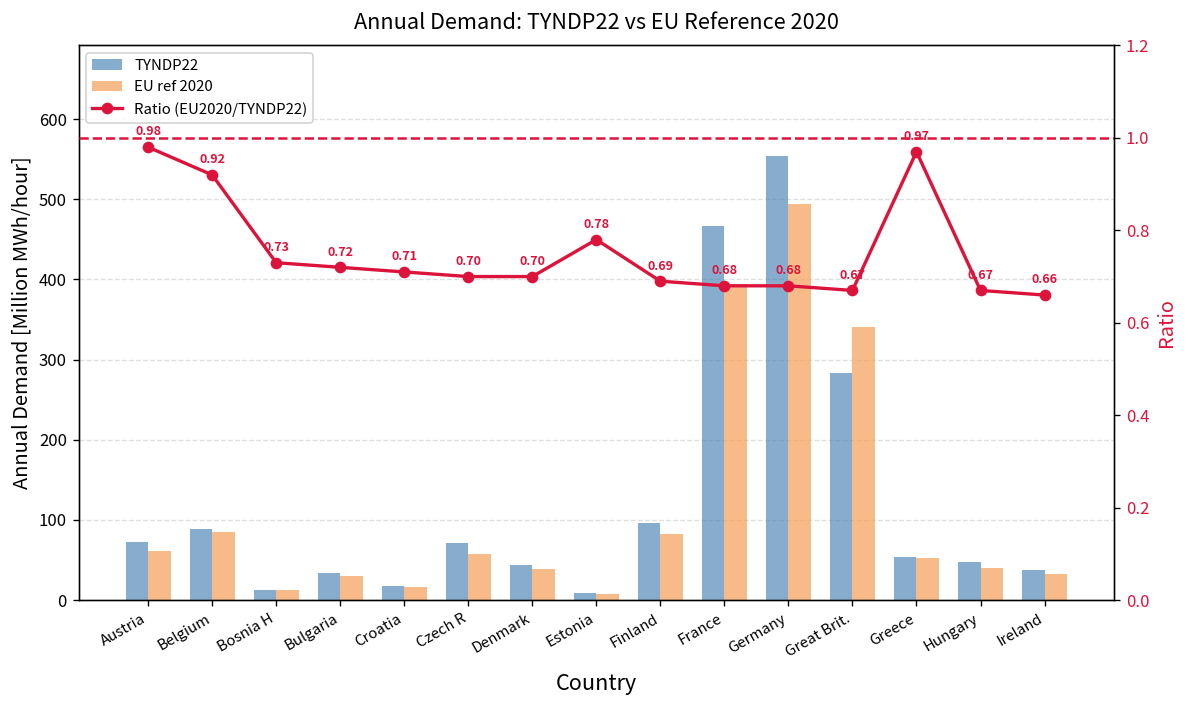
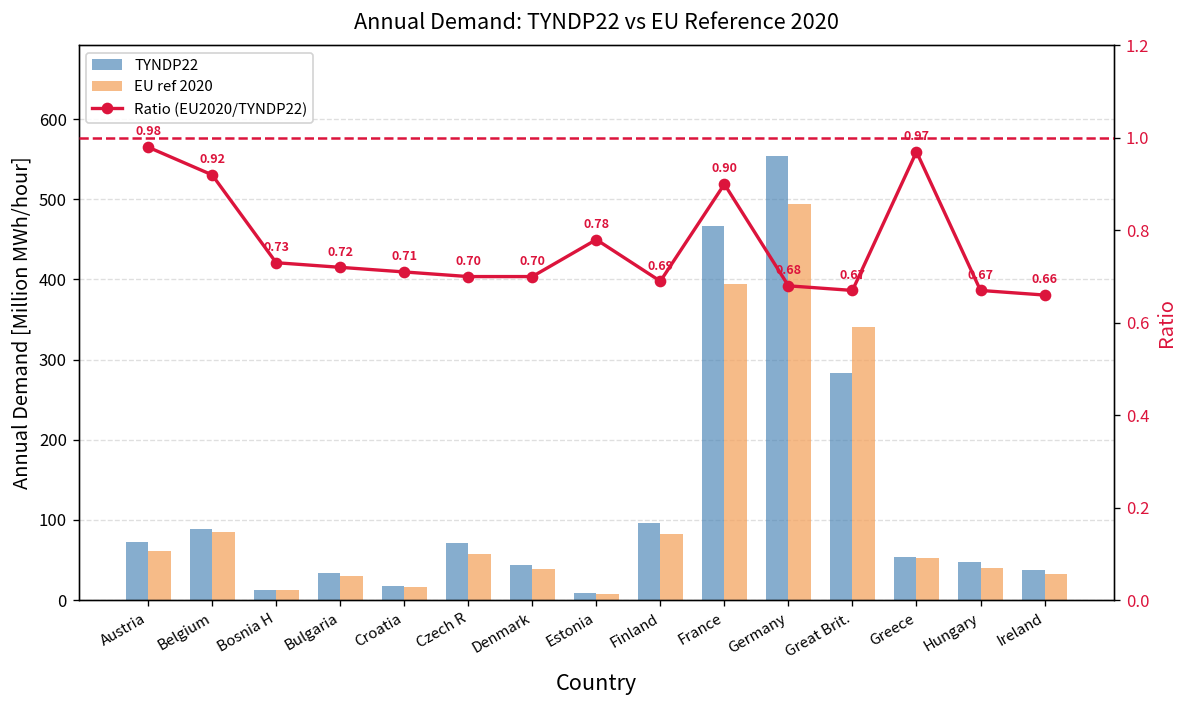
  {
    "Ratio (EU2020/TYNDP22)": {
      "Belgium": 0.92,
      "Bosnia H": 0.73,
      "Bulgaria": 0.72,
      "Croatia": 0.71,
      "Czech R": 0.70,
      "Denmark": 0.70,
      "Estonia": 0.78,
      "Finland": 0.69,
-     "France": 0.68,
+     "France": 0.90,
      "Germany": 0.68,
      "Great Brit.": 0.67,
      "Greece": 0.97,
      "Hungary": 0.67,
      "Ireland": 0.66
    }
  }
